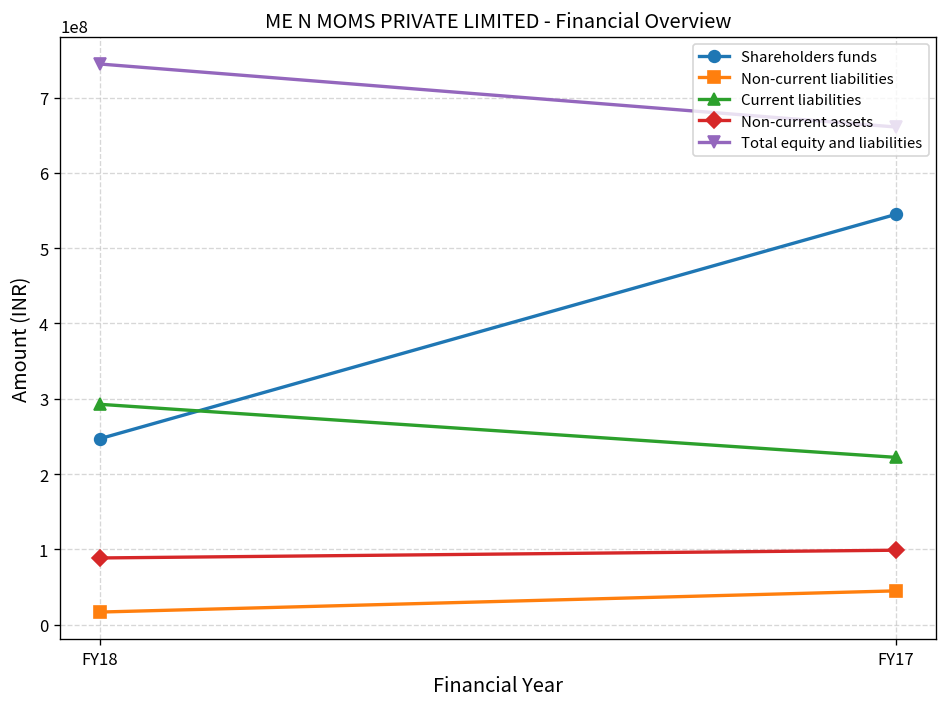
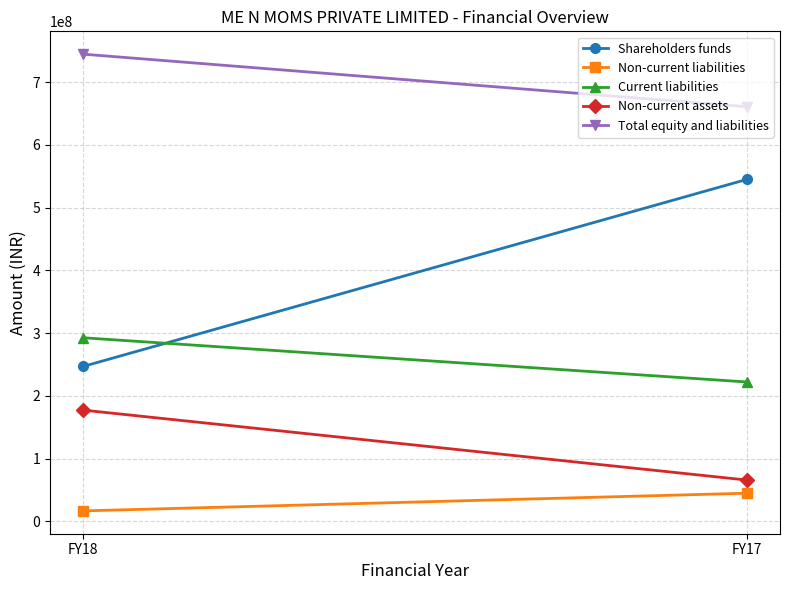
  {
    "Shareholders funds": {
      "FY18": 250000000,
      "FY17": 540000000
    },
    "Non-current liabilities": {
      "FY18": 20000000,
      "FY17": 40000000
    },
    "Current liabilities": {
      "FY18": 290000000,
      "FY17": 220000000
    },
    "Non-current assets": {
-     "FY18": 90000000,
-     "FY17": 100000000
+     "FY18": 180000000,
+     "FY17": 70000000
    },
    "Total equity and liabilities": {
      "FY18": 740000000
    }
  }
